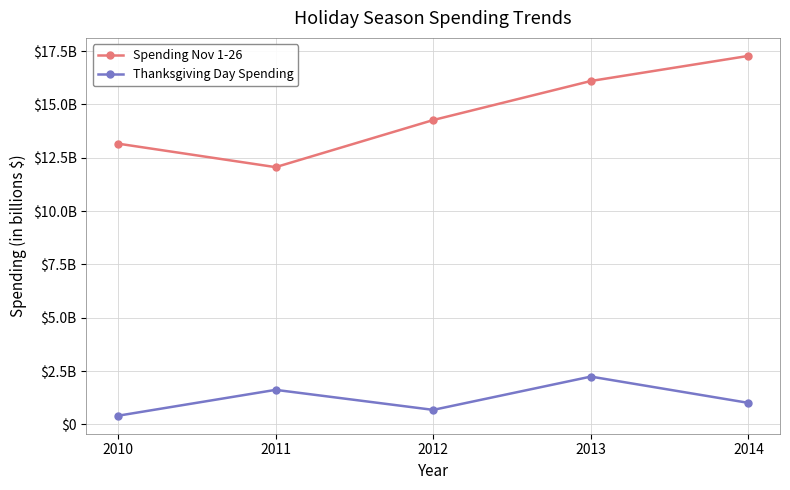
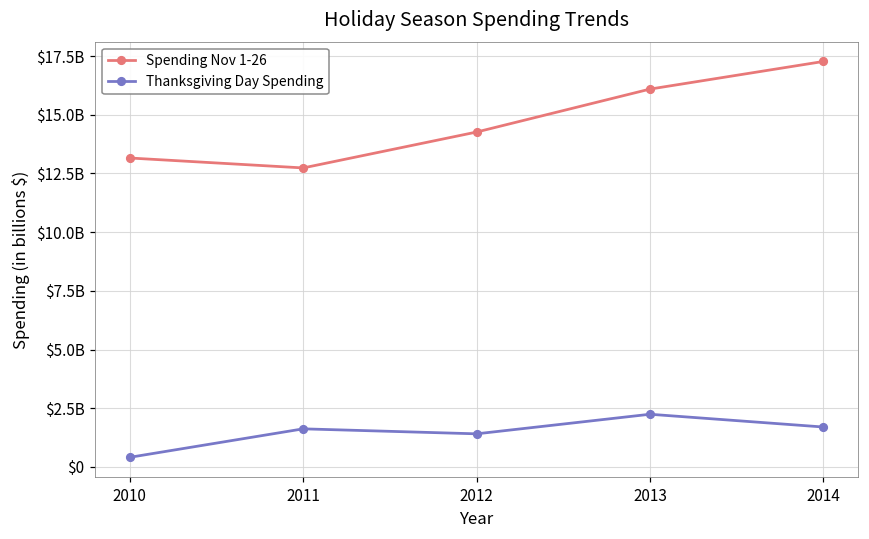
  {
    "Spending Nov 1-26": {
      "2010": "$13200000000",
-     "2011": "$12100000000",
+     "2011": "$12700000000",
      "2012": "$14300000000",
      "2013": "$16100000000",
      "2014": "$17300000000"
    },
    "Thanksgiving Day Spending": {
      "2010": "$400000000",
      "2011": "$1600000000",
-     "2012": "$700000000",
+     "2012": "$1400000000",
      "2013": "$2200000000",
-     "2014": "$1000000000"
+     "2014": "$1700000000"
    }
  }
